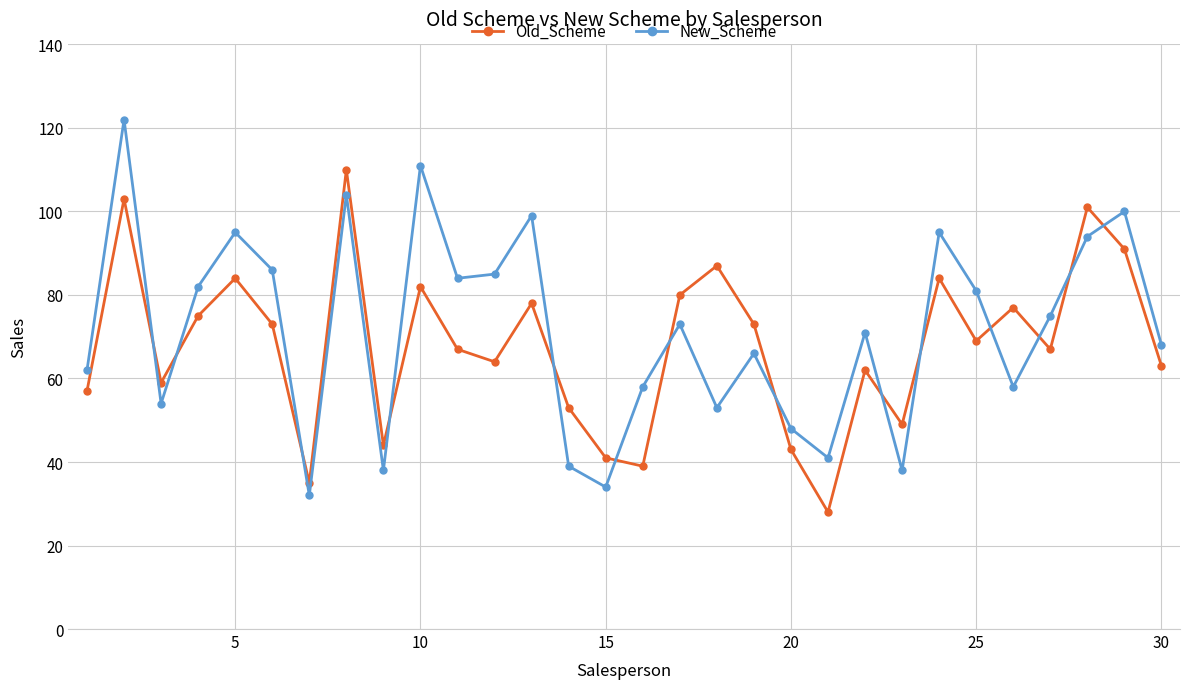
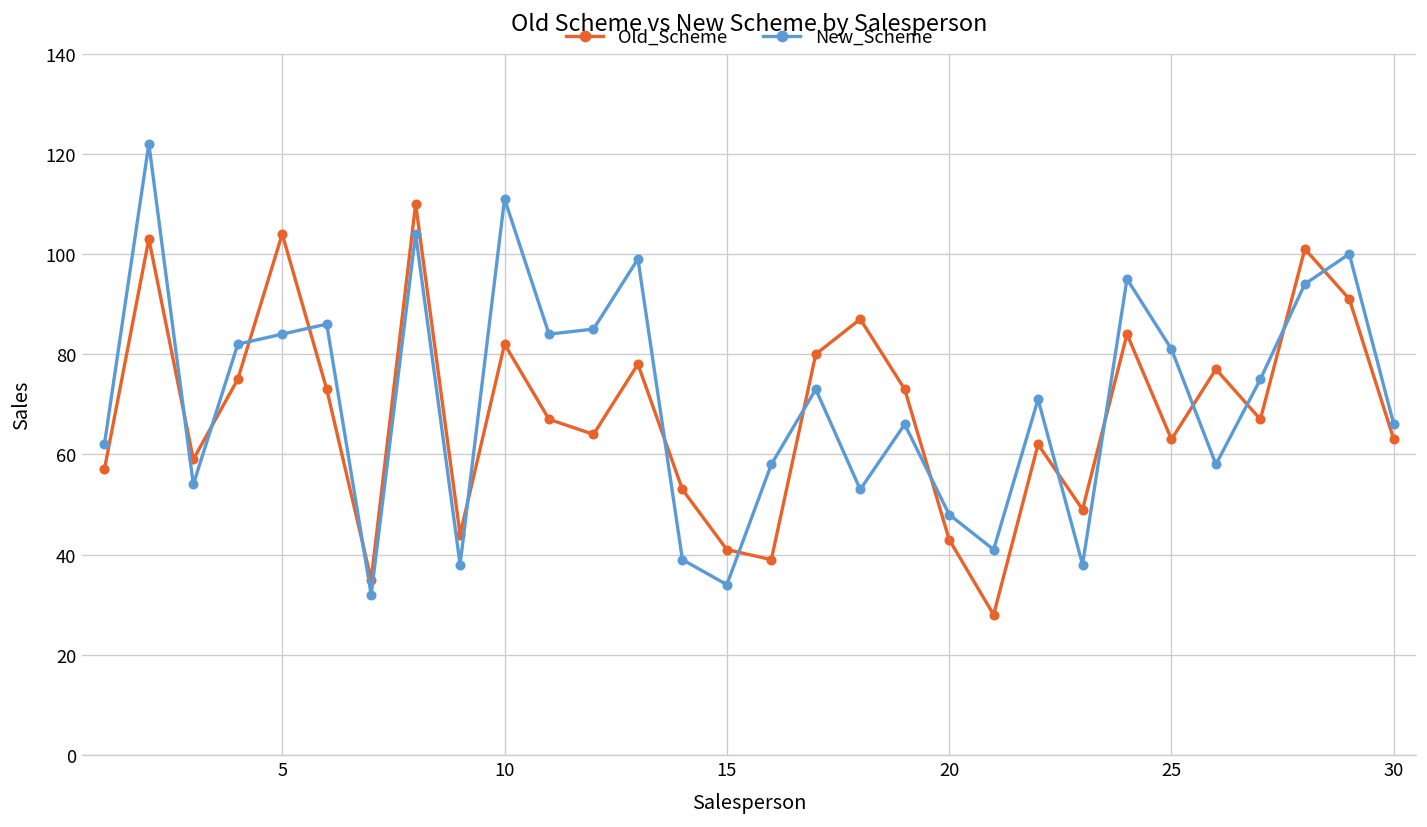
  {
    "Old_Scheme": {
-     "5": 84,
+     "5": 104,
      "10": 82,
      "15": 41,
      "20": 43,
-     "25": 69,
+     "25": 63,
      "30": 63
    },
    "New_Scheme": {
-     "5": 95,
+     "5": 84,
      "10": 111,
      "15": 34,
      "20": 48,
      "25": 81,
-     "30": 68
+     "30": 66
    }
  }
